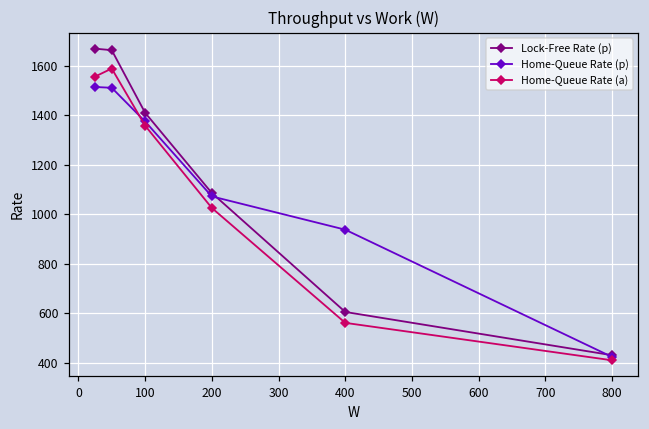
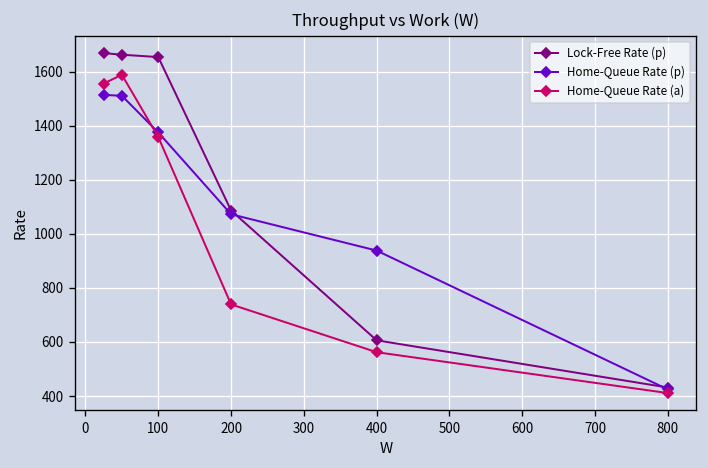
  {
    "Lock-Free Rate (p)": {
-     "100": 1410,
+     "100": 1650,
      "200": 1090,
      "400": 610
    },
    "Home-Queue Rate (p)": {
      "100": 1370,
      "200": 1070,
      "400": 940
    },
    "Home-Queue Rate (a)": {
      "100": 1360,
-     "200": 1030,
+     "200": 740,
      "400": 560,
      "800": 410
    }
  }
